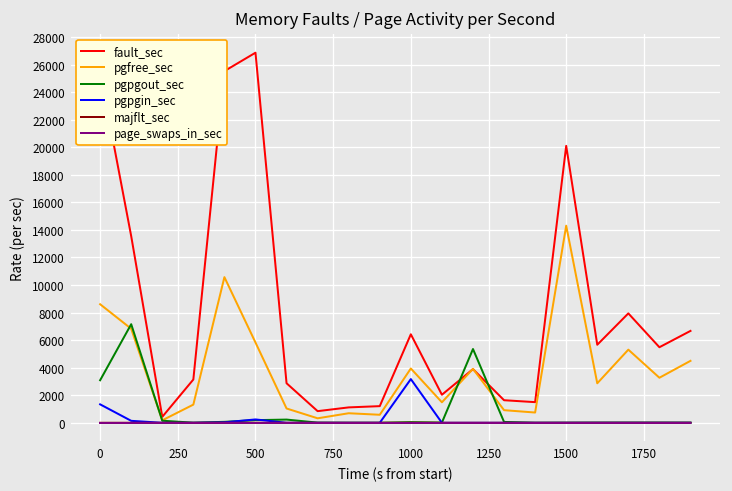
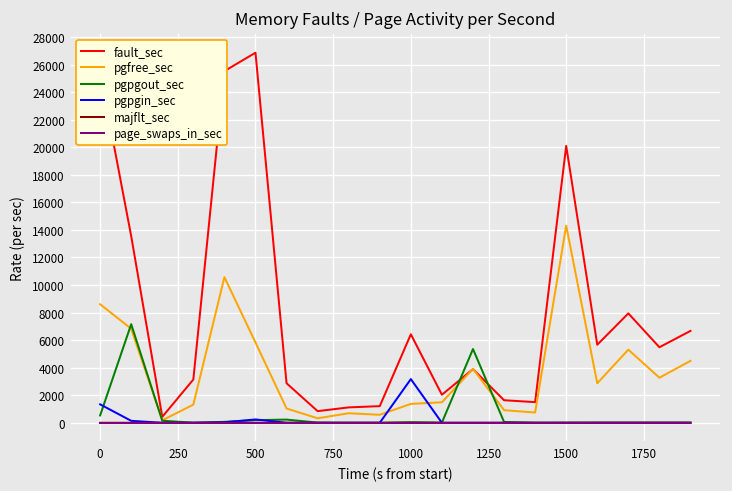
  {
    "fault_sec": {
      "500": 26900,
      "1000": 6400,
      "1500": 20100
    },
    "pgfree_sec": {
      "0": 8600,
      "500": 5800,
-     "1000": 3900,
+     "1000": 1400,
      "1500": 14300
    },
    "pgpgout_sec": {
-     "0": 3100
+     "0": 500
    },
    "pgpgin_sec": {
      "0": 1300,
      "1000": 3200
    },
    "page_swaps_in_sec": {
      "0": 0
    }
  }
